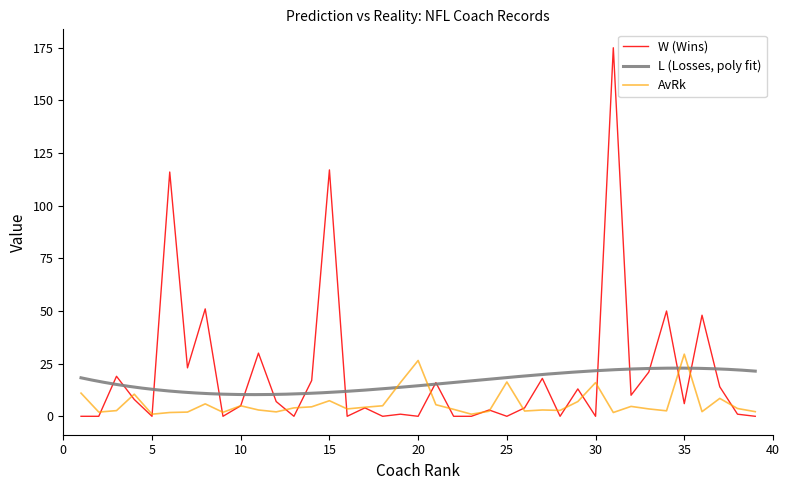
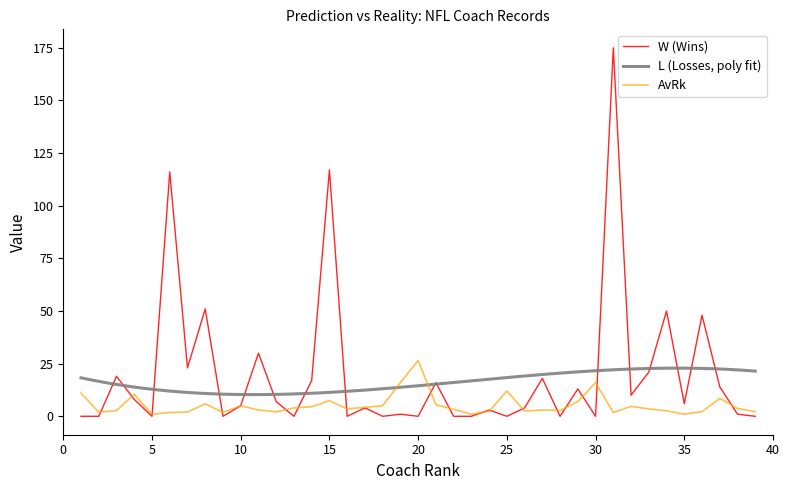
  {
    "W (Wins)": {
      "15": 117,
      "20": 0,
      "25": 0,
      "30": 0,
      "35": 6
    },
    "AvRk": {
      "15": 7,
      "20": 27,
-     "25": 16,
+     "25": 12,
      "30": 16,
-     "35": 30
+     "35": 1
    }
  }
